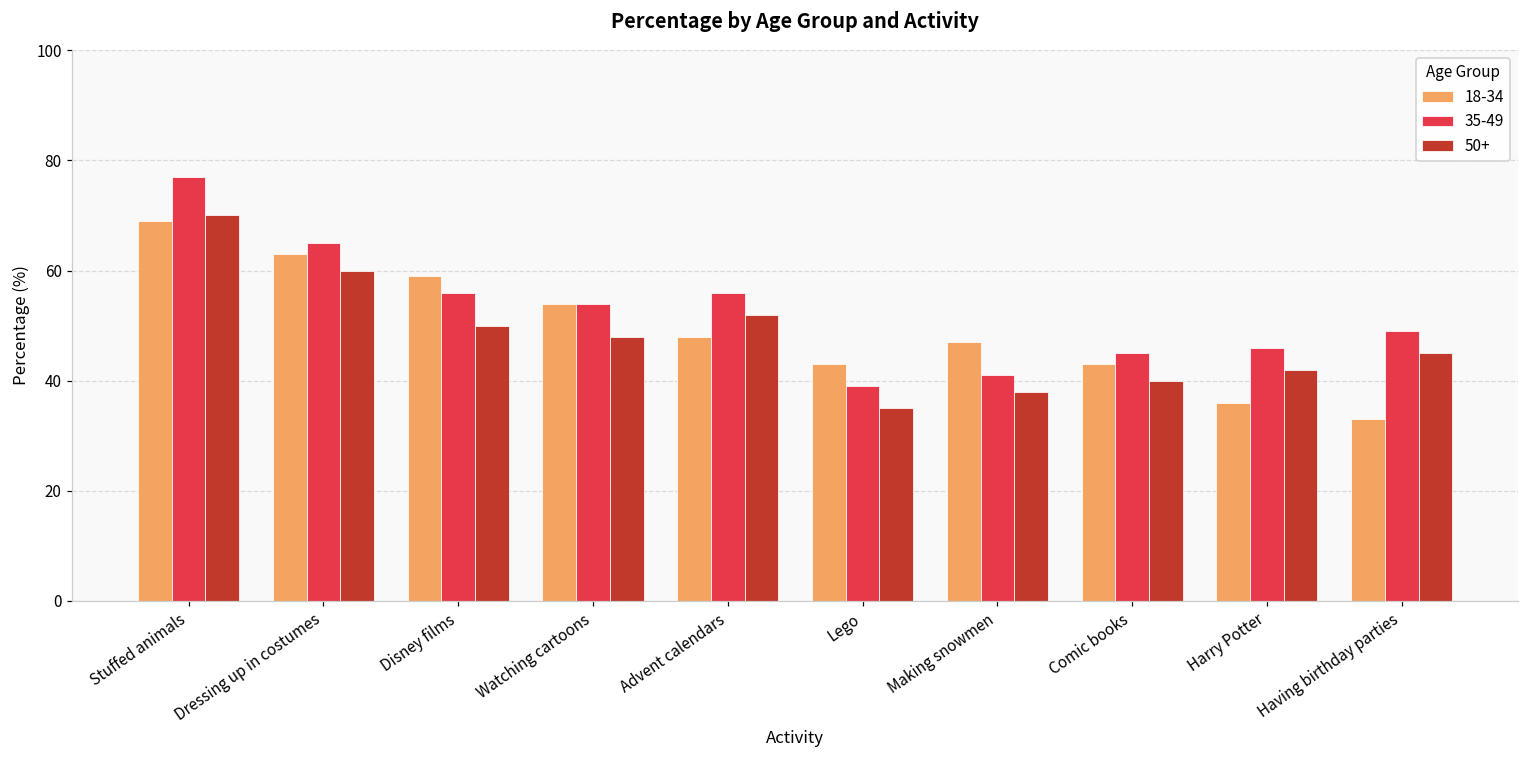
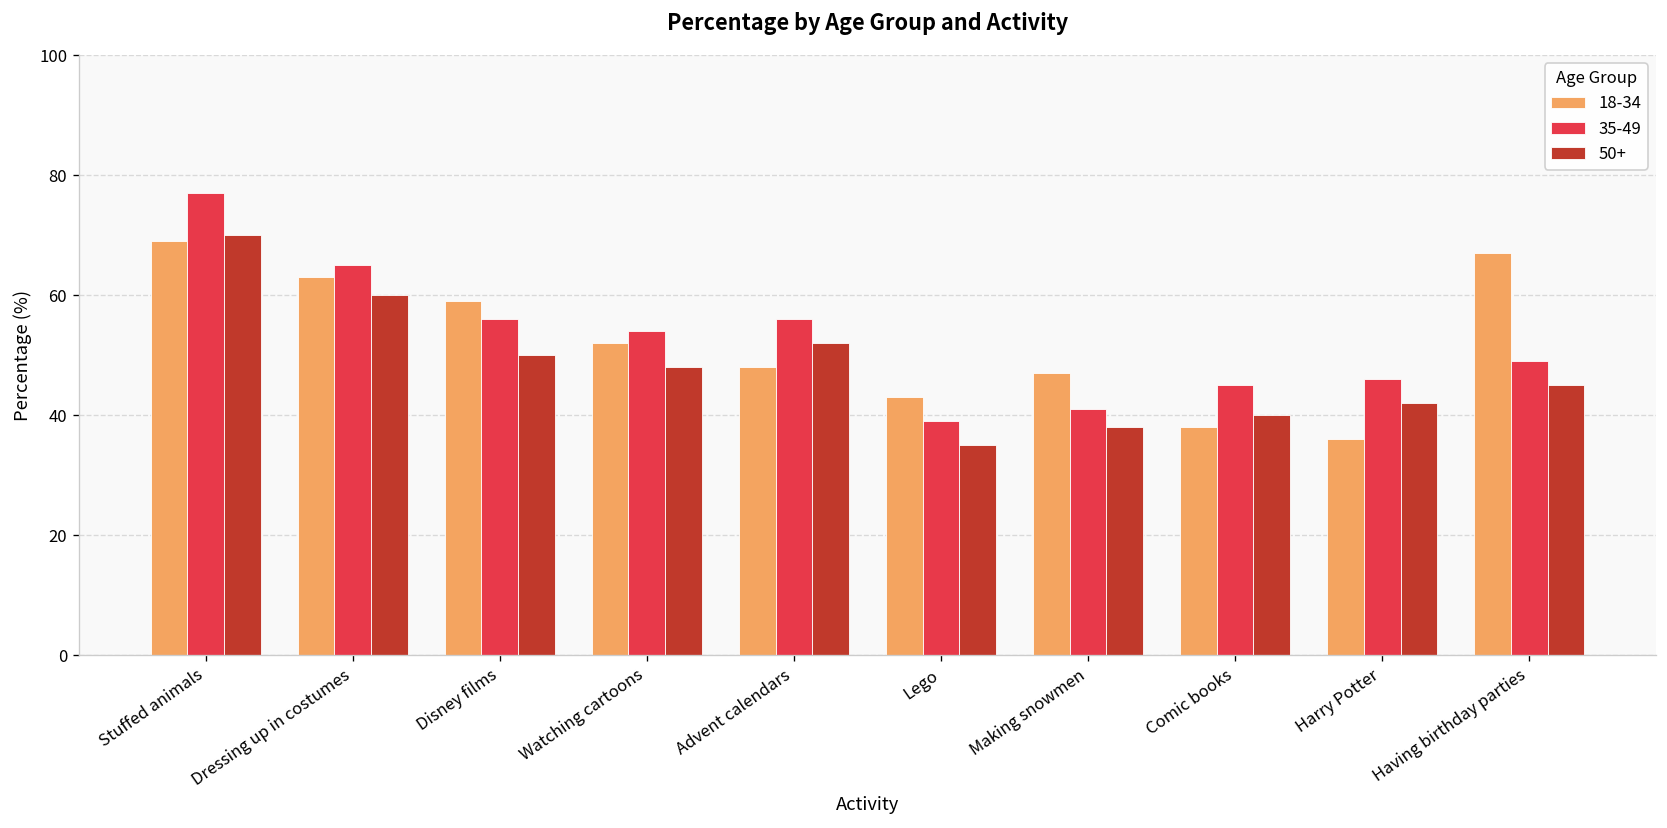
  {
    "18-34": {
      "Stuffed animals": 69,
      "Dressing up in costumes": 63,
      "Disney films": 59,
-     "Watching cartoons": 54,
+     "Watching cartoons": 52,
      "Advent calendars": 48,
      "Lego": 43,
      "Making snowmen": 47,
-     "Comic books": 43,
+     "Comic books": 38,
      "Harry Potter": 36,
-     "Having birthday parties": 33
+     "Having birthday parties": 67
    }
  }
